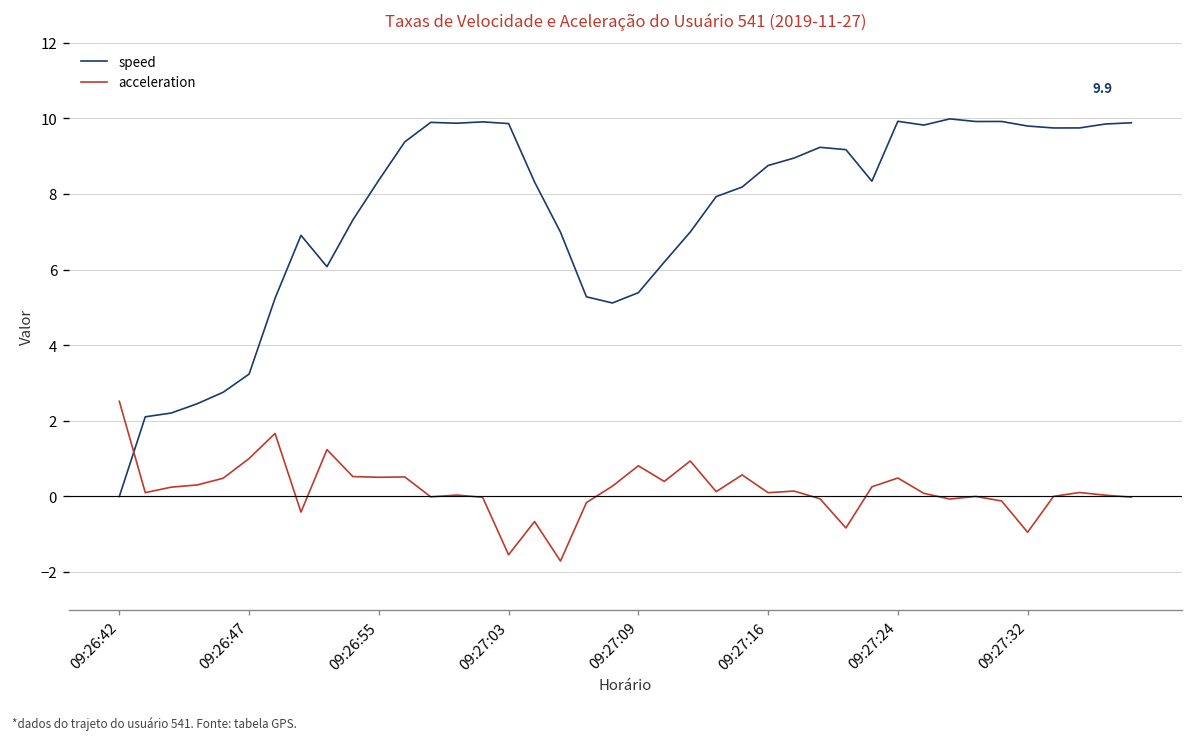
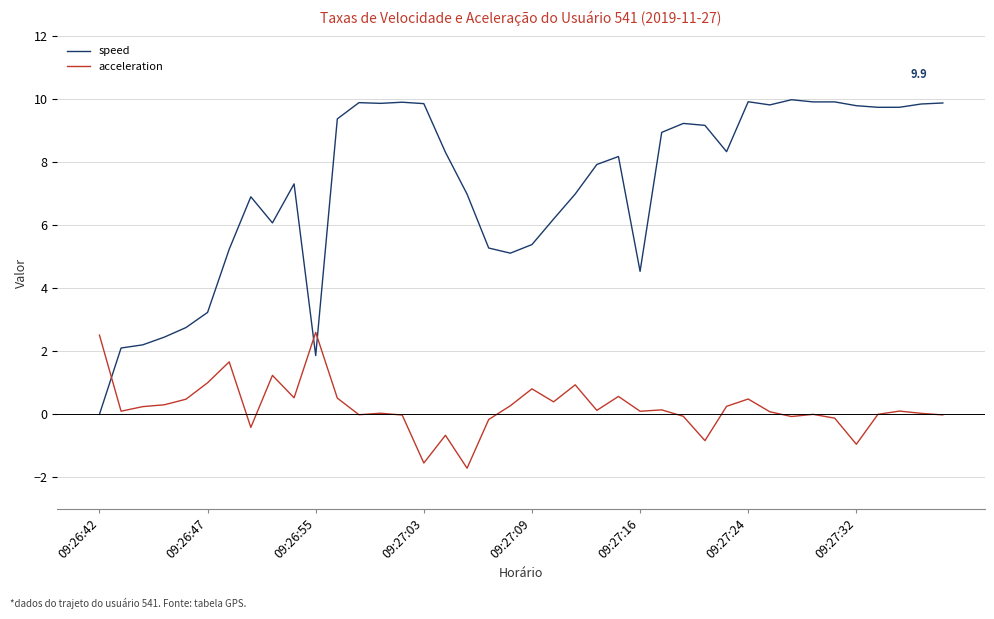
  {
    "speed": {
      "09:26:42": 0.0,
      "09:26:47": 3.2,
-     "09:26:55": 8.4,
+     "09:26:55": 1.9,
      "09:27:03": 9.9,
      "09:27:09": 5.4,
-     "09:27:16": 8.8,
+     "09:27:16": 4.5,
      "09:27:24": 9.9,
      "09:27:32": 9.8
    },
    "acceleration": {
      "09:26:42": 2.5,
      "09:26:47": 1.0,
-     "09:26:55": 0.5,
+     "09:26:55": 2.6,
      "09:27:03": -1.5,
      "09:27:09": 0.8,
      "09:27:16": 0.1,
      "09:27:24": 0.5,
      "09:27:32": -0.9
    }
  }
